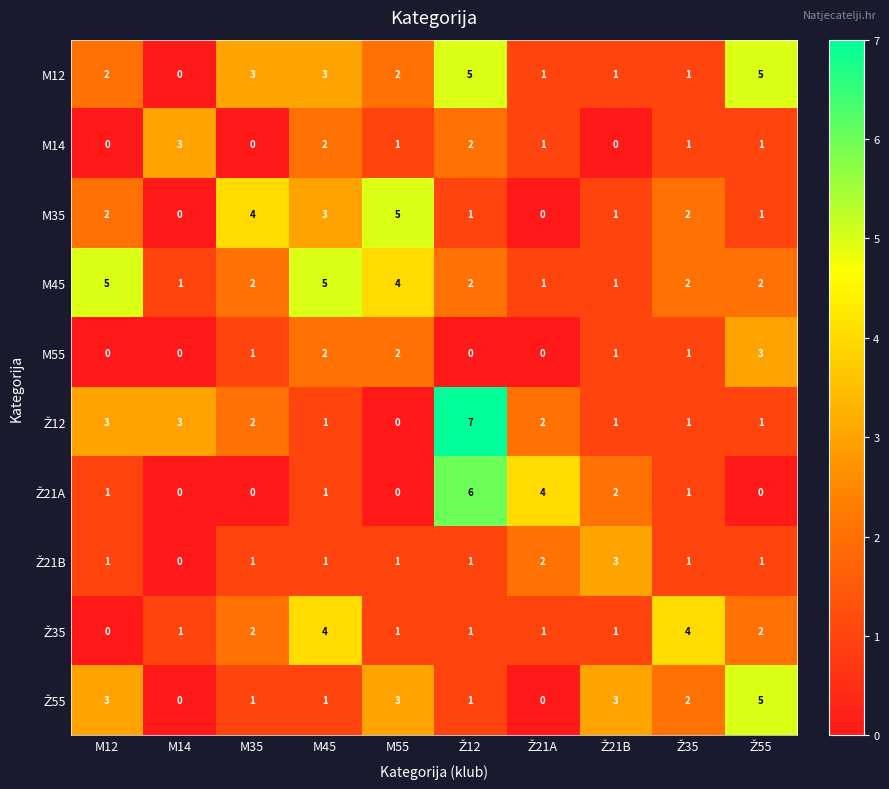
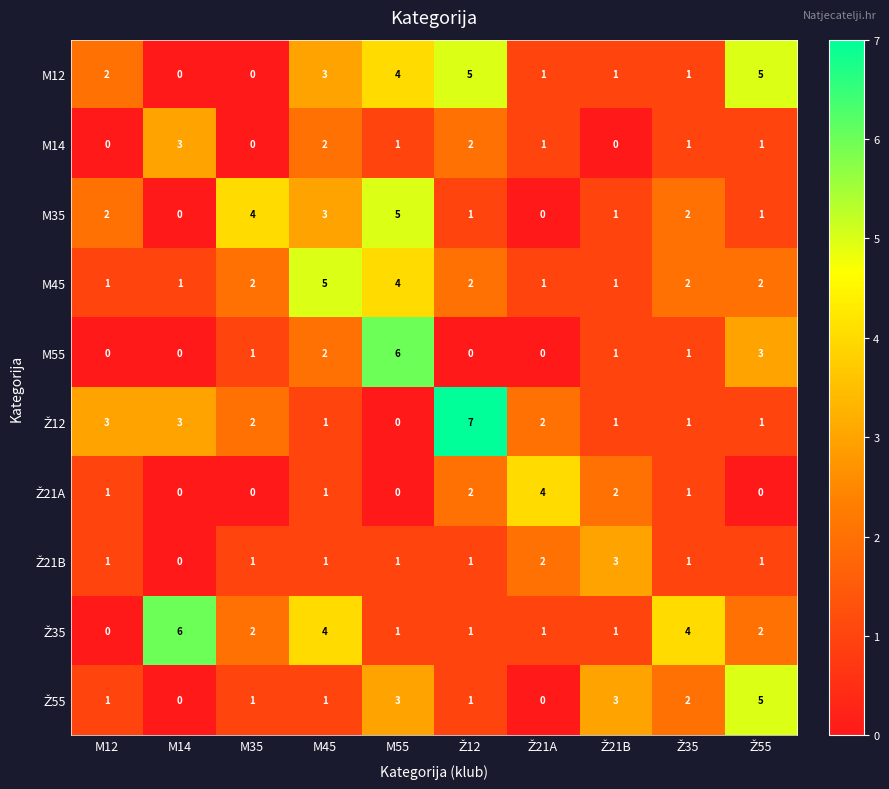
  {
    "M12": {
      "M12": 2,
      "M14": 0,
-     "M35": 3,
+     "M35": 0,
      "M45": 3,
-     "M55": 2,
+     "M55": 4,
      "Ž12": 5,
      "Ž21A": 1,
      "Ž21B": 1,
      "Ž35": 1,
      "Ž55": 5
    },
    "M14": {
      "M12": 0,
      "M14": 3,
      "M35": 0,
      "M45": 2,
      "M55": 1,
      "Ž12": 2,
      "Ž21A": 1,
      "Ž21B": 0,
      "Ž35": 1,
      "Ž55": 1
    },
    "M35": {
      "M12": 2,
      "M14": 0,
      "M35": 4,
      "M45": 3,
      "M55": 5,
      "Ž12": 1,
      "Ž21A": 0,
      "Ž21B": 1,
      "Ž35": 2,
      "Ž55": 1
    },
    "M45": {
-     "M12": 5,
+     "M12": 1,
      "M14": 1,
      "M35": 2,
      "M45": 5,
      "M55": 4,
      "Ž12": 2,
      "Ž21A": 1,
      "Ž21B": 1,
      "Ž35": 2,
      "Ž55": 2
    },
    "M55": {
      "M12": 0,
      "M14": 0,
      "M35": 1,
      "M45": 2,
-     "M55": 2,
+     "M55": 6,
      "Ž12": 0,
      "Ž21A": 0,
      "Ž21B": 1,
      "Ž35": 1,
      "Ž55": 3
    },
    "Ž12": {
      "M12": 3,
      "M14": 3,
      "M35": 2,
      "M45": 1,
      "M55": 0,
      "Ž12": 7,
      "Ž21A": 2,
      "Ž21B": 1,
      "Ž35": 1,
      "Ž55": 1
    },
    "Ž21A": {
      "M12": 1,
      "M14": 0,
      "M35": 0,
      "M45": 1,
      "M55": 0,
-     "Ž12": 6,
+     "Ž12": 2,
      "Ž21A": 4,
      "Ž21B": 2,
      "Ž35": 1,
      "Ž55": 0
    },
    "Ž21B": {
      "M12": 1,
      "M14": 0,
      "M35": 1,
      "M45": 1,
      "M55": 1,
      "Ž12": 1,
      "Ž21A": 2,
      "Ž21B": 3,
      "Ž35": 1,
      "Ž55": 1
    },
    "Ž35": {
      "M12": 0,
-     "M14": 1,
+     "M14": 6,
      "M35": 2,
      "M45": 4,
      "M55": 1,
      "Ž12": 1,
      "Ž21A": 1,
      "Ž21B": 1,
      "Ž35": 4,
      "Ž55": 2
    },
    "Ž55": {
-     "M12": 3,
+     "M12": 1,
      "M14": 0,
      "M35": 1,
      "M45": 1,
      "M55": 3,
      "Ž12": 1,
      "Ž21A": 0,
      "Ž21B": 3,
      "Ž35": 2,
      "Ž55": 5
    }
  }
